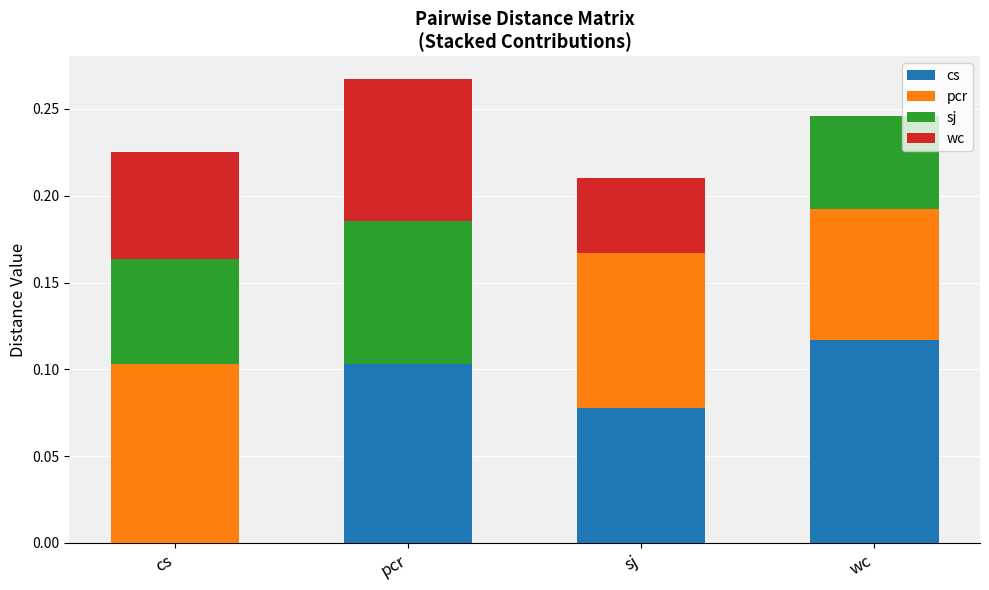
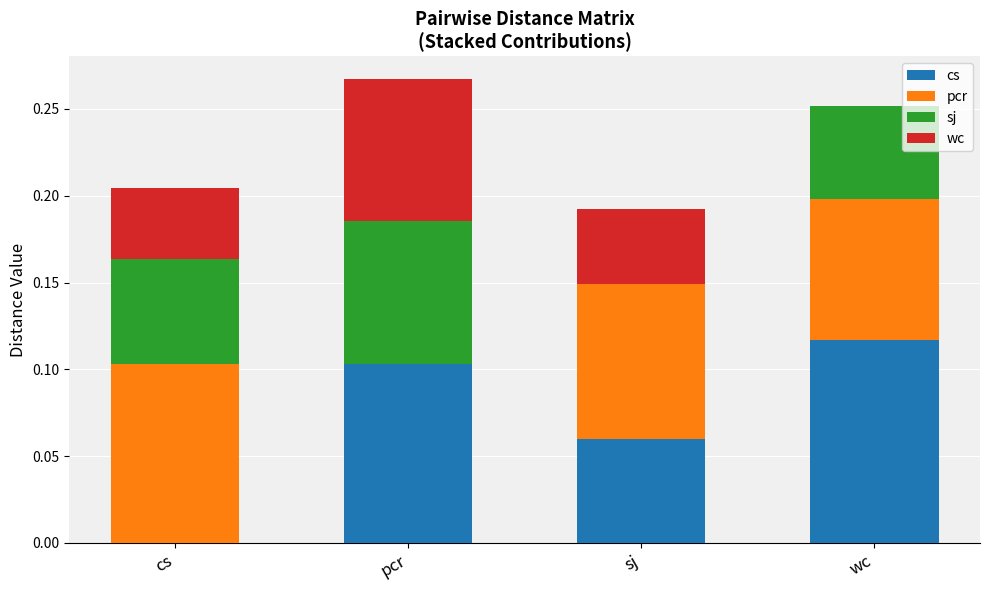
  {
    "cs": {
      "cs": 0.000,
      "pcr": 0.103,
-     "sj": 0.078,
+     "sj": 0.060,
      "wc": 0.117
    },
    "pcr": {
      "cs": 0.103,
      "pcr": 0.000,
      "sj": 0.089,
-     "wc": 0.076
+     "wc": 0.081
    },
    "sj": {
      "cs": 0.060,
      "pcr": 0.082,
      "sj": 0.000,
      "wc": 0.053
    },
    "wc": {
-     "cs": 0.062,
+     "cs": 0.041,
      "pcr": 0.081,
      "sj": 0.043,
      "wc": 0.000
    }
  }
